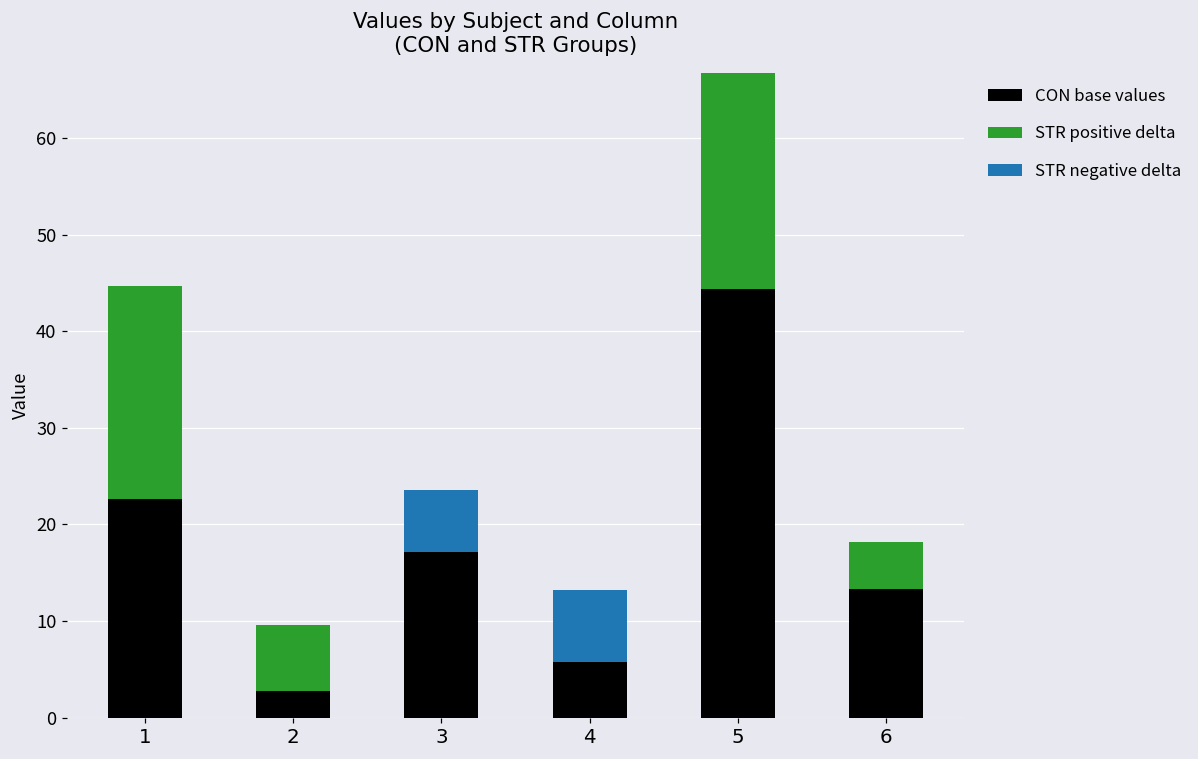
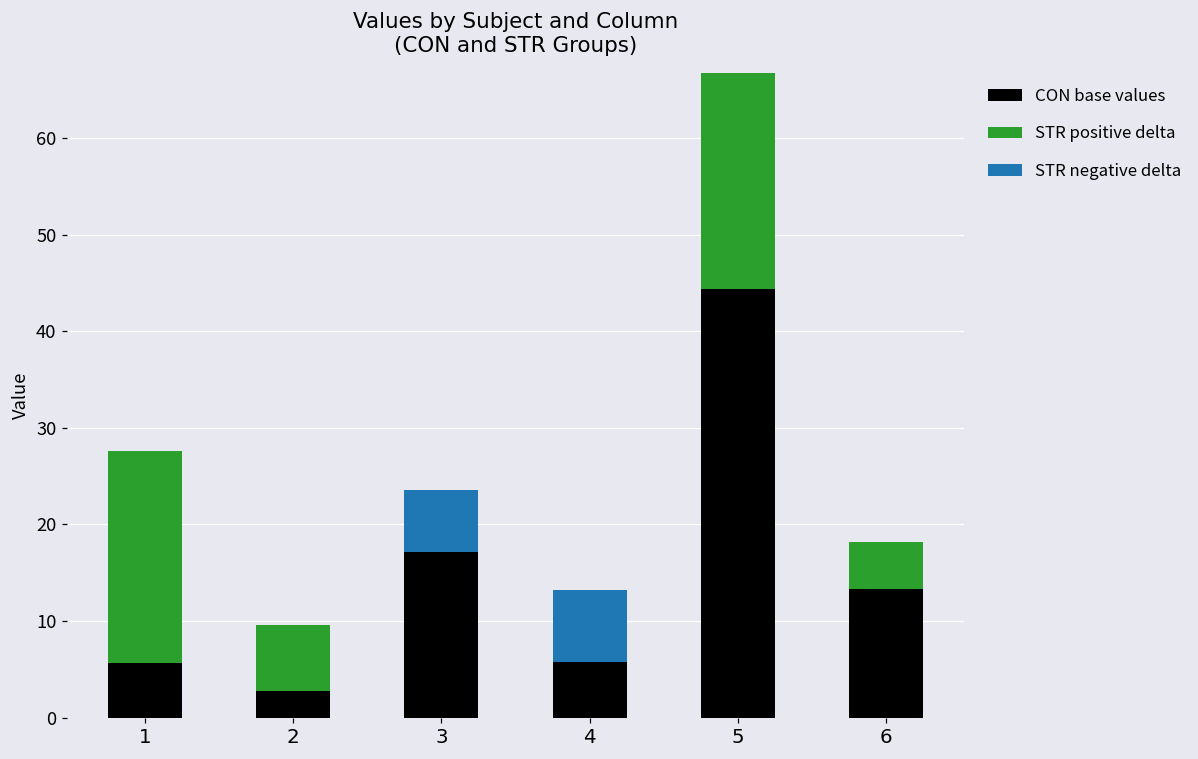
  {
    "CON base values": {
-     "1": 23,
+     "1": 6,
      "2": 3,
      "3": 17,
      "4": 6,
      "5": 44,
      "6": 13
    },
    "STR positive delta": {
      "1": 22,
      "2": 7,
      "3": 0,
      "4": 0,
      "5": 22,
      "6": 5
    },
    "STR negative delta": {
      "1": 0,
      "2": 0,
      "3": 6,
      "4": 7,
      "5": 0,
      "6": 0
    }
  }
